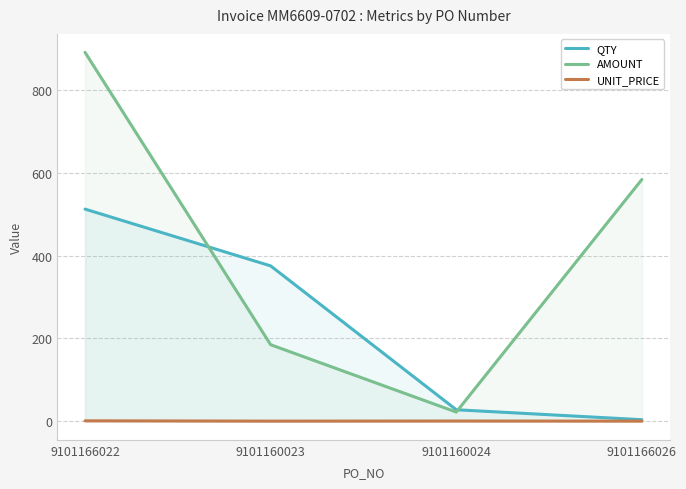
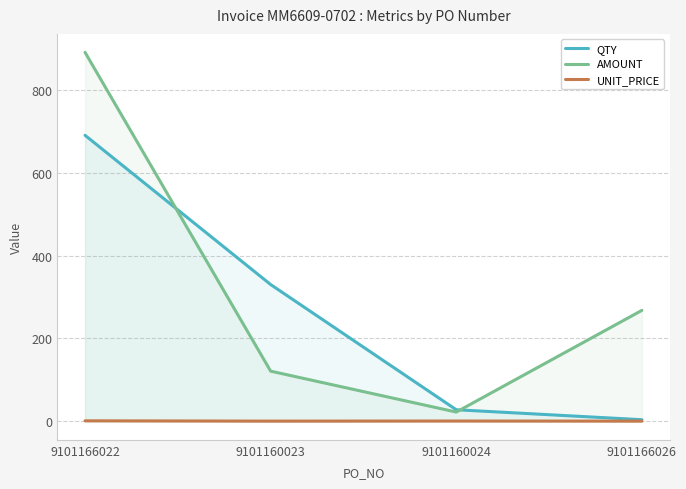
  {
    "QTY": {
-     "9101166022": 510,
-     "9101160023": 380
+     "9101166022": 690,
+     "9101160023": 330
    },
    "AMOUNT": {
      "9101166022": 890,
-     "9101160023": 180,
-     "9101166026": 580
+     "9101160023": 120,
+     "9101166026": 270
    },
    "UNIT_PRICE": {
      "9101166022": 0,
      "9101160023": 0,
      "9101160024": 0
    }
  }
